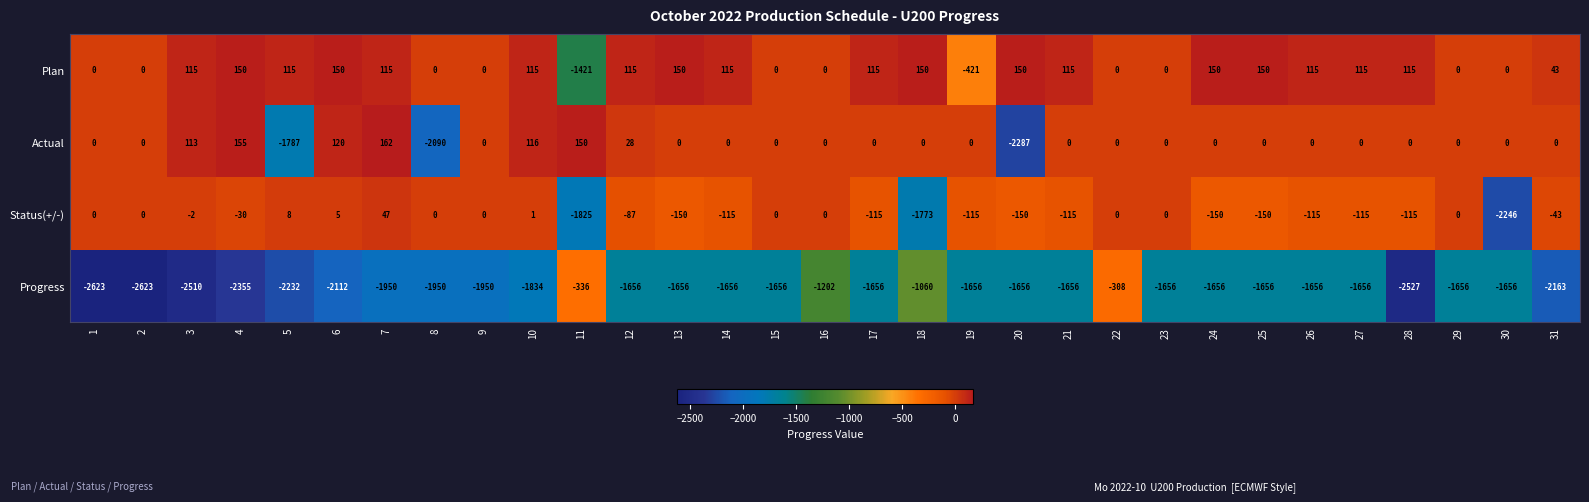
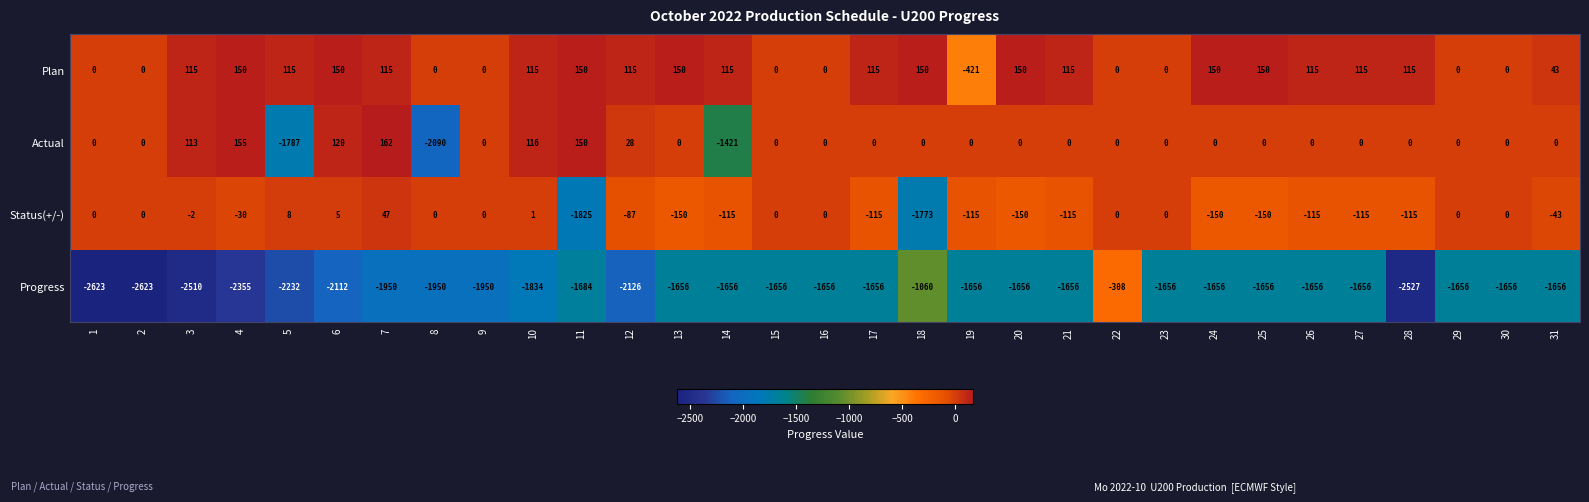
  {
    "Plan": {
      "1": 0,
      "2": 0,
      "3": 115,
      "4": 150,
      "5": 115,
      "6": 150,
      "7": 115,
      "8": 0,
      "9": 0,
      "10": 115,
-     "11": -1421,
+     "11": 150,
      "12": 115,
      "13": 150,
      "14": 115,
      "15": 0,
      "16": 0,
      "17": 115,
      "18": 150,
      "19": -421,
      "20": 150,
      "21": 115,
      "22": 0,
      "23": 0,
      "24": 150,
      "25": 150,
      "26": 115,
      "27": 115,
      "28": 115,
      "29": 0,
      "30": 0,
      "31": 43
    },
    "Actual": {
      "1": 0,
      "2": 0,
      "3": 113,
      "4": 155,
      "5": -1787,
      "6": 120,
      "7": 162,
      "8": -2090,
      "9": 0,
      "10": 116,
      "11": 150,
      "12": 28,
      "13": 0,
-     "14": 0,
+     "14": -1421,
      "15": 0,
      "16": 0,
      "17": 0,
      "18": 0,
      "19": 0,
-     "20": -2287,
+     "20": 0,
      "21": 0,
      "22": 0,
      "23": 0,
      "24": 0,
      "25": 0,
      "26": 0,
      "27": 0,
      "28": 0,
      "29": 0,
      "30": 0,
      "31": 0
    },
    "Status(+/-)": {
      "1": 0,
      "2": 0,
      "3": -2,
      "4": -30,
      "5": 8,
      "6": 5,
      "7": 47,
      "8": 0,
      "9": 0,
      "10": 1,
      "11": -1825,
      "12": -87,
      "13": -150,
      "14": -115,
      "15": 0,
      "16": 0,
      "17": -115,
      "18": -1773,
      "19": -115,
      "20": -150,
      "21": -115,
      "22": 0,
      "23": 0,
      "24": -150,
      "25": -150,
      "26": -115,
      "27": -115,
      "28": -115,
      "29": 0,
-     "30": -2246,
+     "30": 0,
      "31": -43
    },
    "Progress": {
      "1": -2623,
      "2": -2623,
      "3": -2510,
      "4": -2355,
      "5": -2232,
      "6": -2112,
      "7": -1950,
      "8": -1950,
      "9": -1950,
      "10": -1834,
-     "11": -336,
-     "12": -1656,
+     "11": -1684,
+     "12": -2126,
      "13": -1656,
      "14": -1656,
      "15": -1656,
-     "16": -1202,
+     "16": -1656,
      "17": -1656,
      "18": -1060,
      "19": -1656,
      "20": -1656,
      "21": -1656,
      "22": -308,
      "23": -1656,
      "24": -1656,
      "25": -1656,
      "26": -1656,
      "27": -1656,
      "28": -2527,
      "29": -1656,
      "30": -1656,
-     "31": -2163
+     "31": -1656
    }
  }
